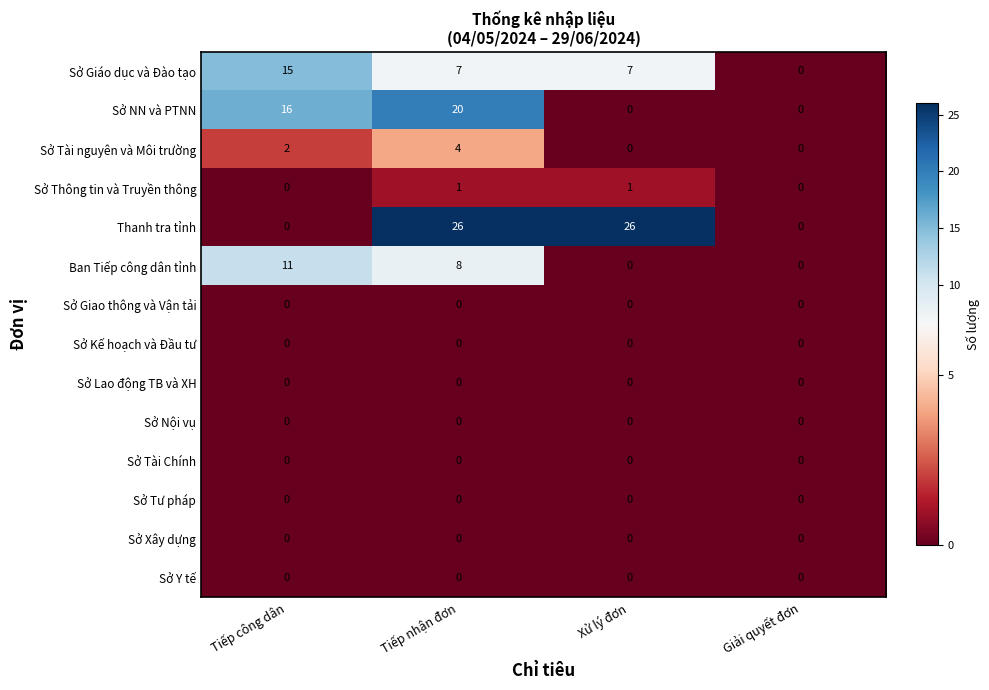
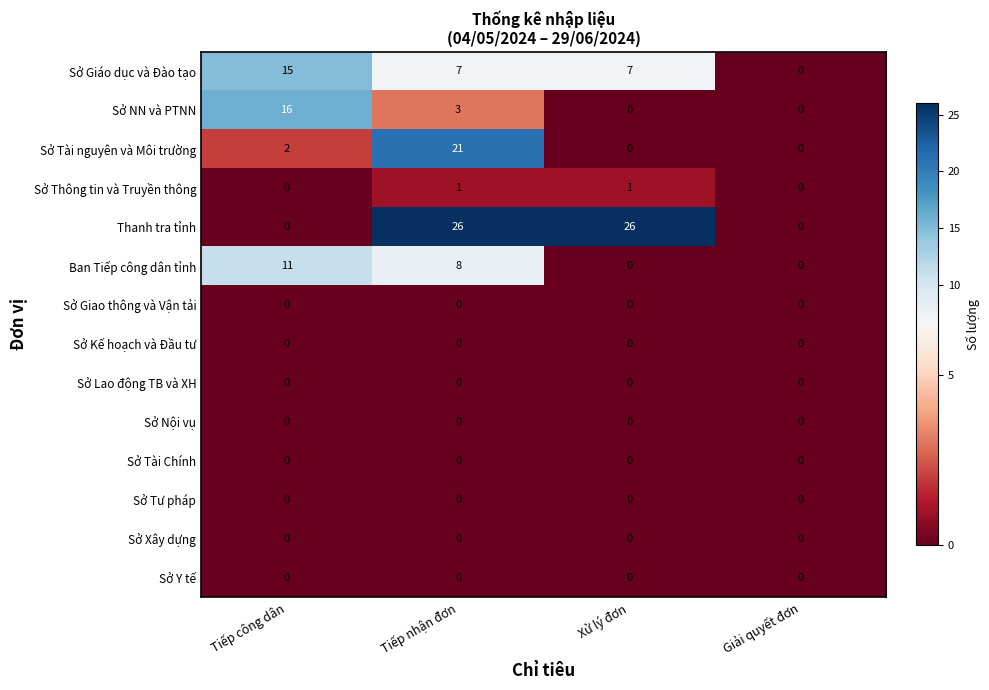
  {
    "Sở Giáo dục và Đào tạo": {
      "Tiếp công dân": 15,
      "Tiếp nhận đơn": 7,
      "Xử lý đơn": 7,
      "Giải quyết đơn": 0
    },
    "Sở NN và PTNN": {
      "Tiếp công dân": 16,
-     "Tiếp nhận đơn": 20,
+     "Tiếp nhận đơn": 3,
      "Xử lý đơn": 0,
      "Giải quyết đơn": 0
    },
    "Sở Tài nguyên và Môi trường": {
      "Tiếp công dân": 2,
-     "Tiếp nhận đơn": 4,
+     "Tiếp nhận đơn": 21,
      "Xử lý đơn": 0,
      "Giải quyết đơn": 0
    },
    "Sở Thông tin và Truyền thông": {
      "Tiếp công dân": 0,
      "Tiếp nhận đơn": 1,
      "Xử lý đơn": 1,
      "Giải quyết đơn": 0
    },
    "Thanh tra tỉnh": {
      "Tiếp công dân": 0,
      "Tiếp nhận đơn": 26,
      "Xử lý đơn": 26,
      "Giải quyết đơn": 0
    },
    "Ban Tiếp công dân tỉnh": {
      "Tiếp công dân": 11,
      "Tiếp nhận đơn": 8,
      "Xử lý đơn": 0,
      "Giải quyết đơn": 0
    },
    "Sở Giao thông và Vận tải": {
      "Tiếp công dân": 0,
      "Tiếp nhận đơn": 0,
      "Xử lý đơn": 0,
      "Giải quyết đơn": 0
    },
    "Sở Kế hoạch và Đầu tư": {
      "Tiếp công dân": 0,
      "Tiếp nhận đơn": 0,
      "Xử lý đơn": 0,
      "Giải quyết đơn": 0
    },
    "Sở Lao động TB và XH": {
      "Tiếp công dân": 0,
      "Tiếp nhận đơn": 0,
      "Xử lý đơn": 0,
      "Giải quyết đơn": 0
    },
    "Sở Nội vụ": {
      "Tiếp công dân": 0,
      "Tiếp nhận đơn": 0,
      "Xử lý đơn": 0,
      "Giải quyết đơn": 0
    },
    "Sở Tài Chính": {
      "Tiếp công dân": 0,
      "Tiếp nhận đơn": 0,
      "Xử lý đơn": 0,
      "Giải quyết đơn": 0
    },
    "Sở Tư pháp": {
      "Tiếp công dân": 0,
      "Tiếp nhận đơn": 0,
      "Xử lý đơn": 0,
      "Giải quyết đơn": 0
    },
    "Sở Xây dựng": {
      "Tiếp công dân": 0,
      "Tiếp nhận đơn": 0,
      "Xử lý đơn": 0,
      "Giải quyết đơn": 0
    },
    "Sở Y tế": {
      "Tiếp công dân": 0,
      "Tiếp nhận đơn": 0,
      "Xử lý đơn": 0,
      "Giải quyết đơn": 0
    }
  }
